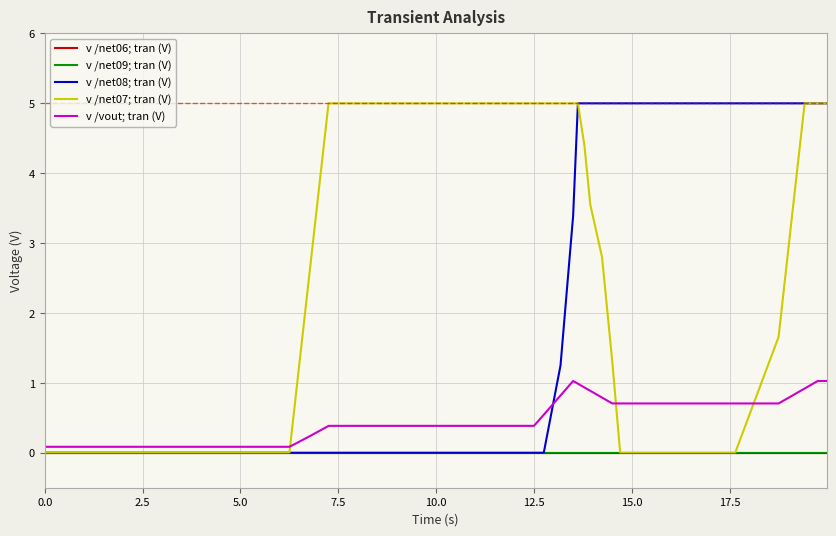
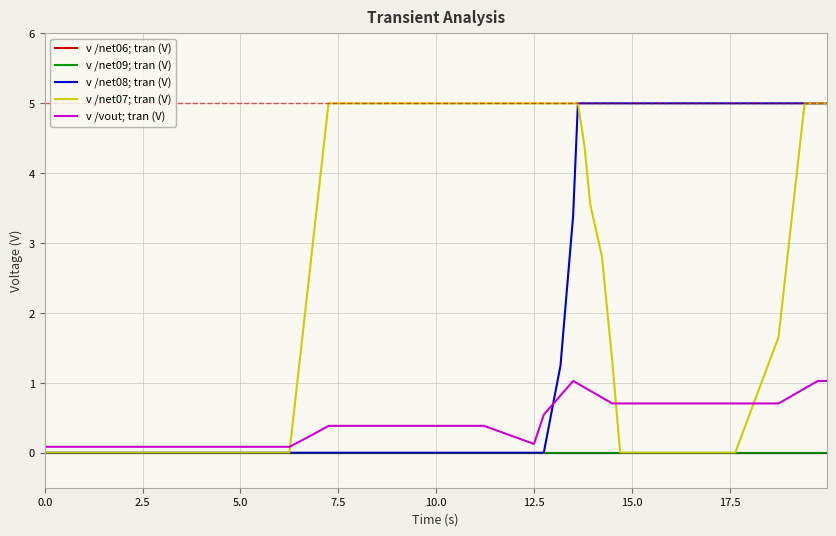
  {
    "v /net07; tran (V)": {
      "12.5": 5.0
    },
    "v /vout; tran (V)": {
      "0.0": 0.1,
-     "12.5": 0.4
+     "12.5": 0.1
    }
  }
